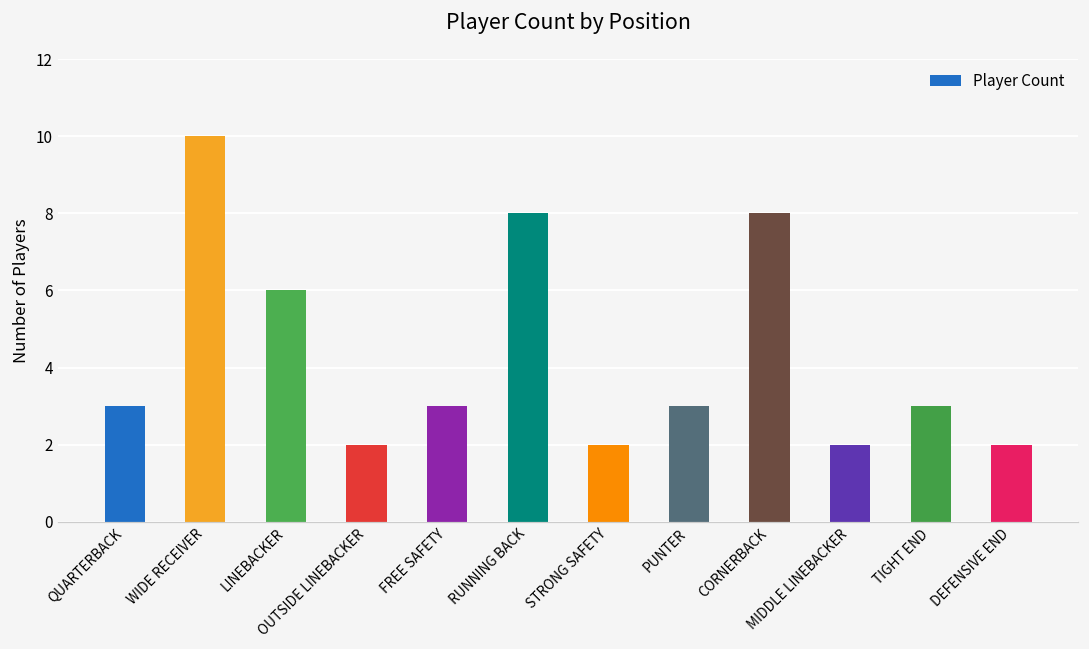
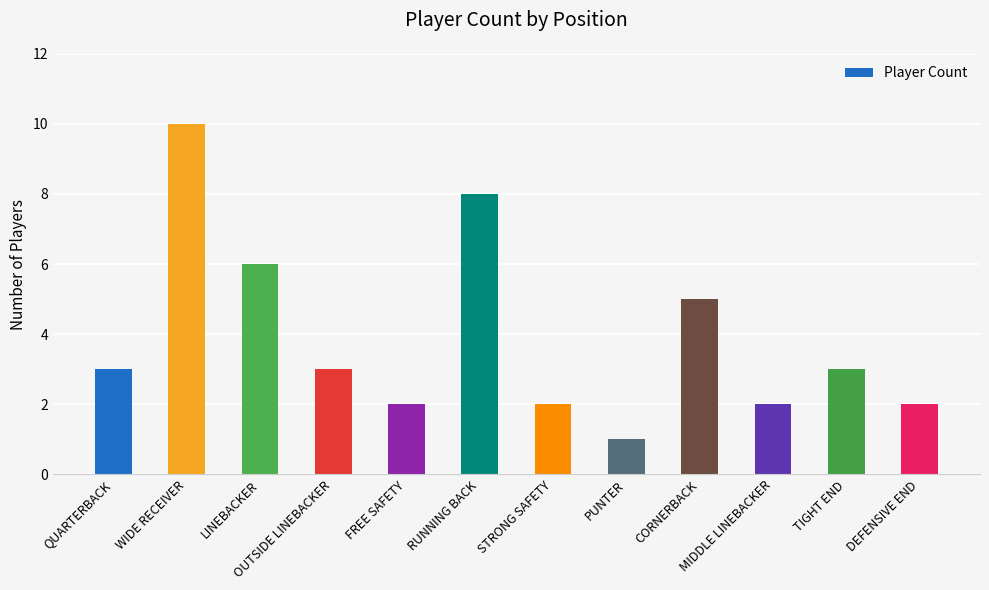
  {
    "QUARTERBACK": 3,
    "WIDE RECEIVER": 10,
    "LINEBACKER": 6,
-   "OUTSIDE LINEBACKER": 2,
-   "FREE SAFETY": 3,
+   "OUTSIDE LINEBACKER": 3,
+   "FREE SAFETY": 2,
    "RUNNING BACK": 8,
    "STRONG SAFETY": 2,
-   "PUNTER": 3,
-   "CORNERBACK": 8,
+   "PUNTER": 1,
+   "CORNERBACK": 5,
    "MIDDLE LINEBACKER": 2,
    "TIGHT END": 3,
    "DEFENSIVE END": 2
  }
